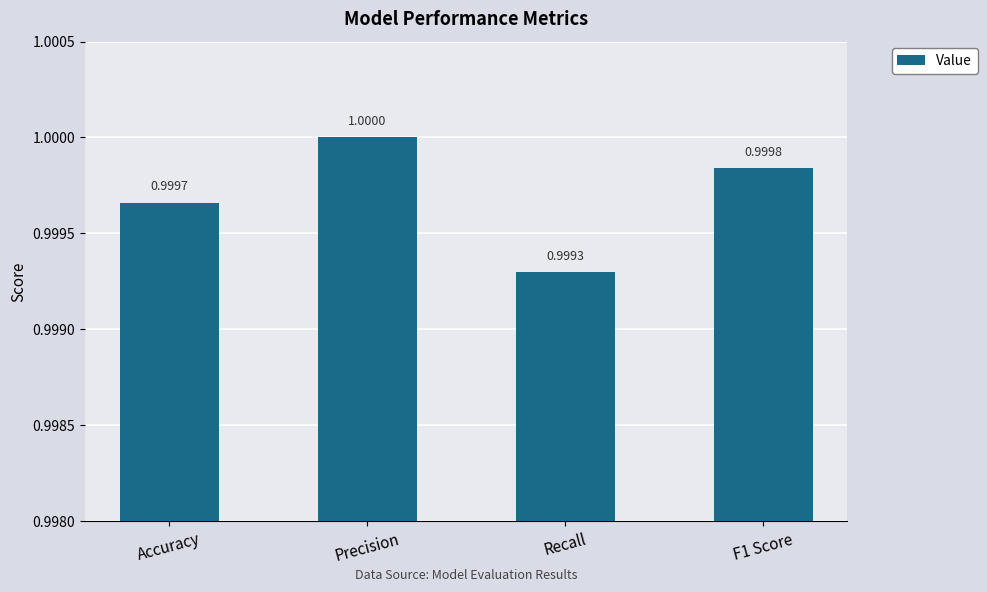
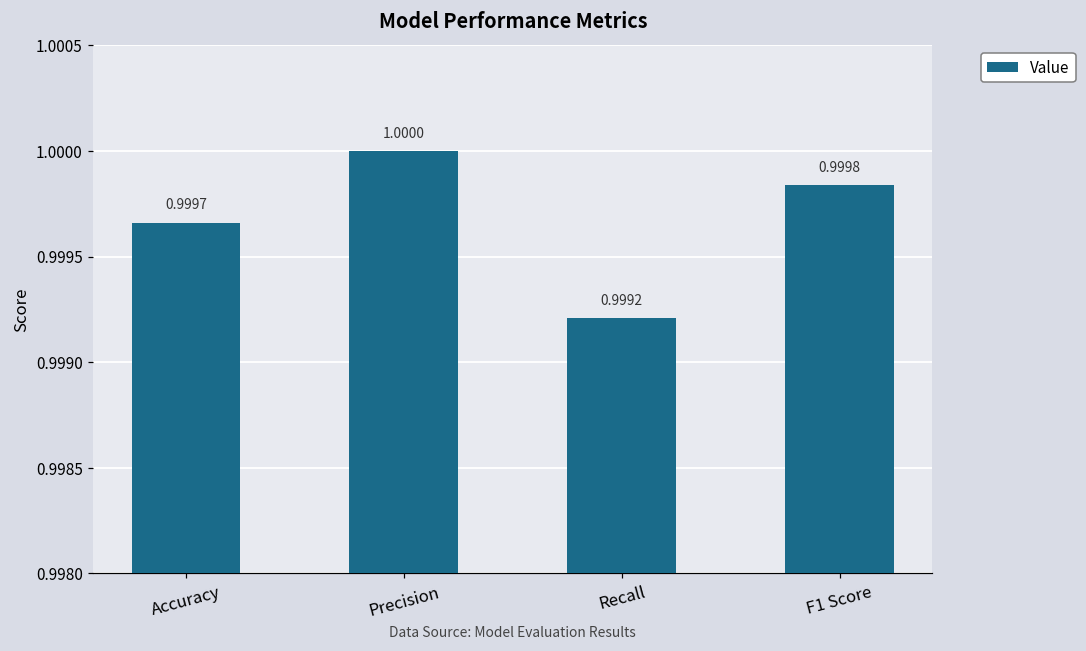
  {
    "Accuracy": 0.9997,
    "Precision": 1.0000,
-   "Recall": 0.9993,
+   "Recall": 0.9992,
    "F1 Score": 0.9998
  }
